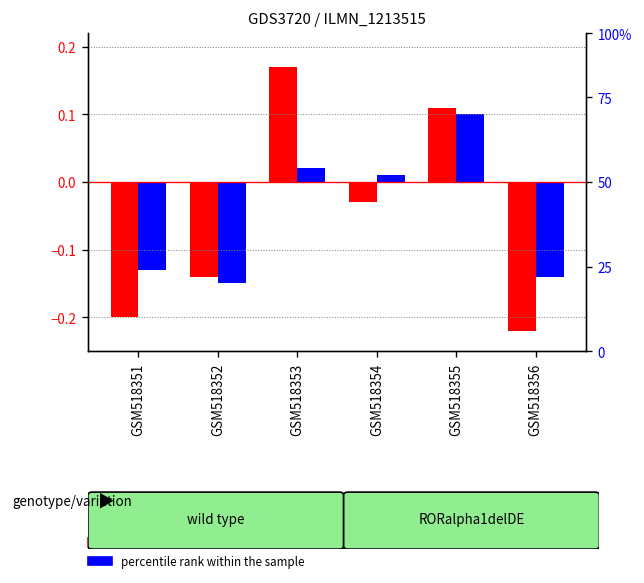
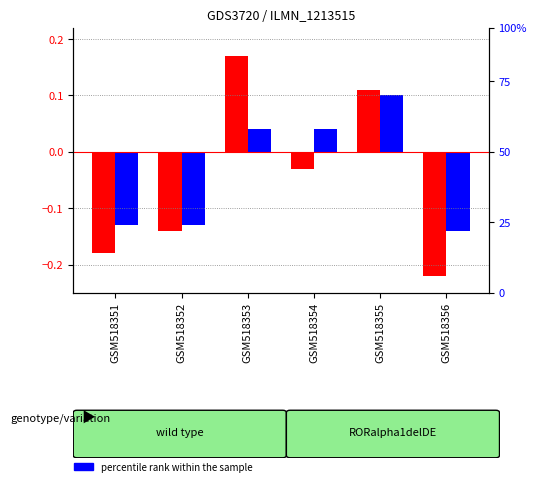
  {
    "transformed count": {
-     "GSM518351": -0.20,
+     "GSM518351": -0.18,
      "GSM518352": -0.14,
      "GSM518353": 0.17,
      "GSM518354": -0.03,
      "GSM518355": 0.11,
      "GSM518356": -0.22
    },
    "percentile rank within the sample": {
      "GSM518351": -0.13,
-     "GSM518352": -0.15,
-     "GSM518353": 0.02,
-     "GSM518354": 0.01,
+     "GSM518352": -0.13,
+     "GSM518353": 0.04,
+     "GSM518354": 0.04,
      "GSM518355": 0.10,
      "GSM518356": -0.14
    }
  }
